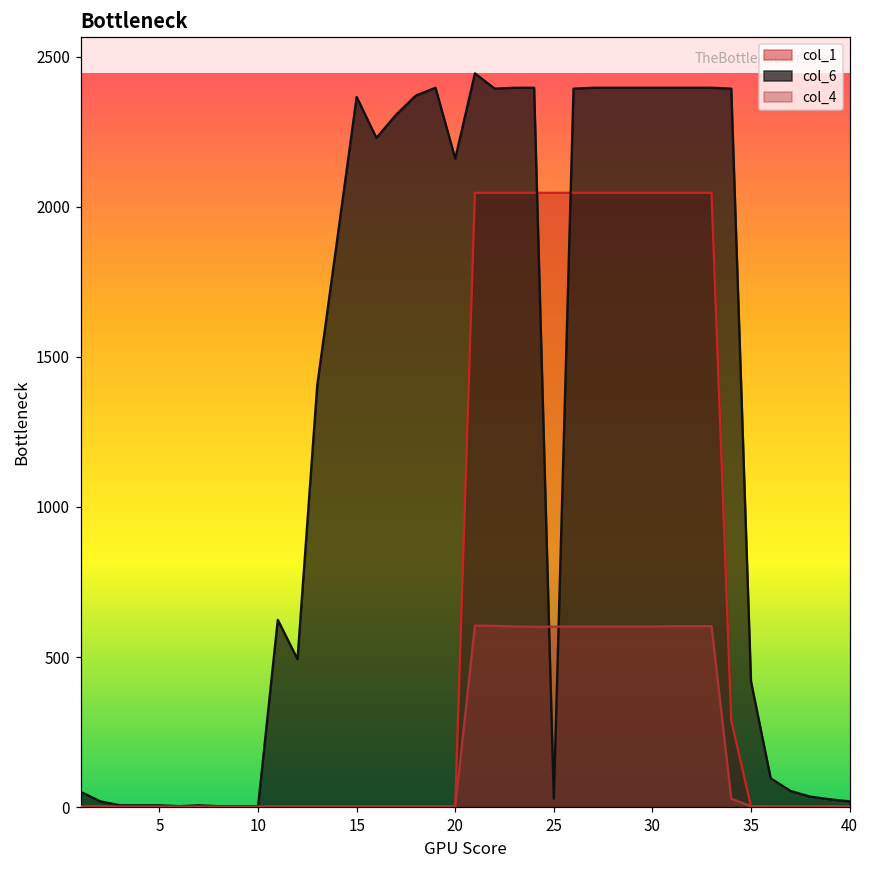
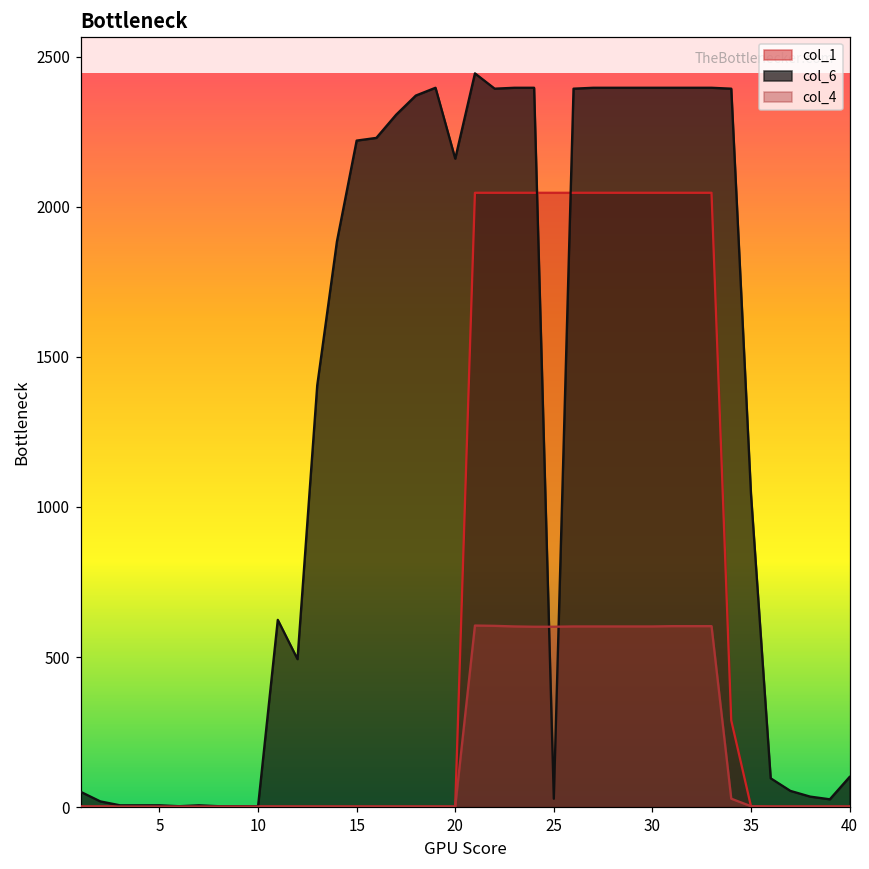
  {
    "col_6": {
-     "15": 2370,
+     "15": 2220,
      "20": 2160,
      "25": 30,
      "30": 2400,
-     "35": 420,
-     "40": 20
+     "35": 1040,
+     "40": 100
    }
  }
